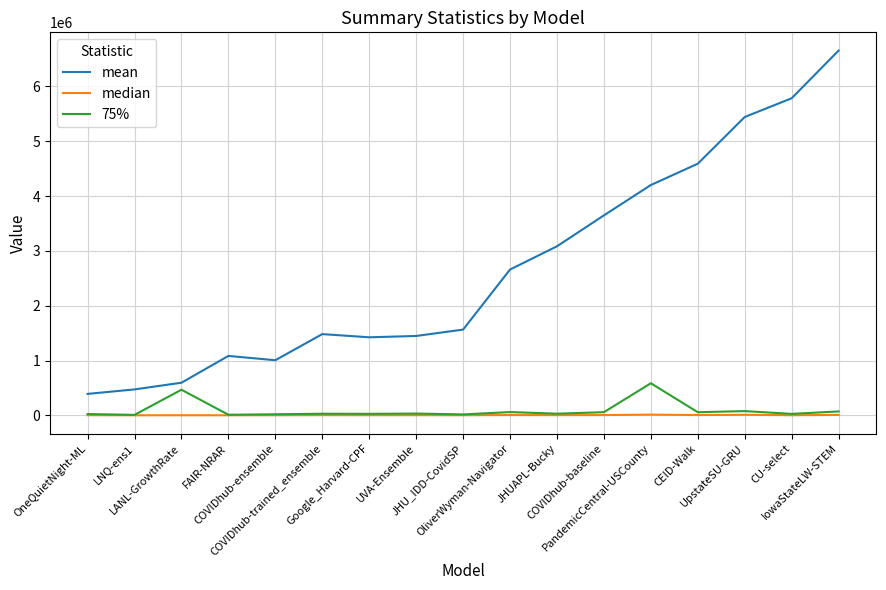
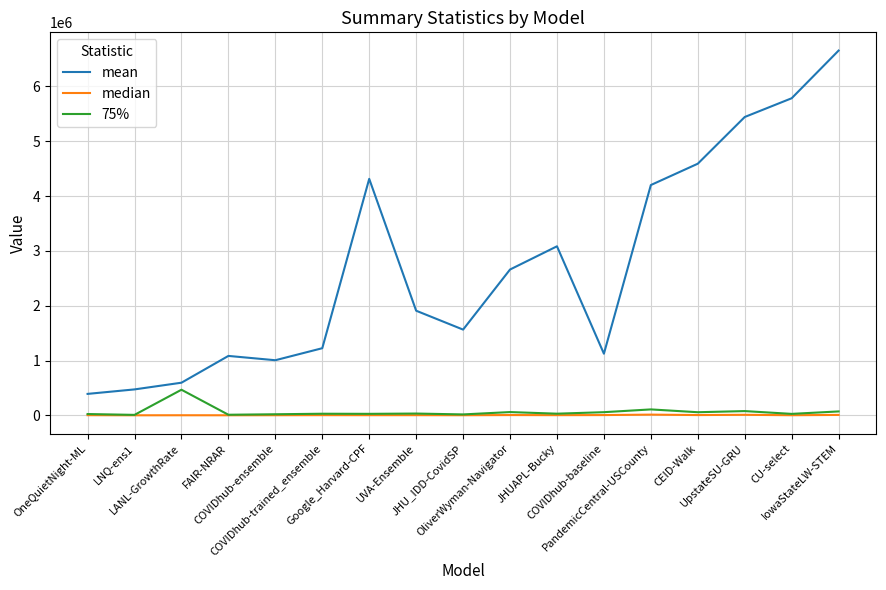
  {
    "mean": {
      "OneQuietNight-ML": 400000,
      "LNQ-ens1": 500000,
      "LANL-GrowthRate": 600000,
      "FAIR-NRAR": 1100000,
      "COVIDhub-ensemble": 1000000,
-     "COVIDhub-trained_ensemble": 1500000,
-     "Google_Harvard-CPF": 1400000,
-     "UVA-Ensemble": 1400000,
+     "COVIDhub-trained_ensemble": 1200000,
+     "Google_Harvard-CPF": 4300000,
+     "UVA-Ensemble": 1900000,
      "JHU_IDD-CovidSP": 1600000,
      "OliverWyman-Navigator": 2700000,
      "JHUAPL-Bucky": 3100000,
-     "COVIDhub-baseline": 3600000,
+     "COVIDhub-baseline": 1100000,
      "PandemicCentral-USCounty": 4200000,
      "CEID-Walk": 4600000,
      "UpstateSU-GRU": 5400000,
      "CU-select": 5800000,
      "IowaStateLW-STEM": 6700000
    },
    "median": {
      "LANL-GrowthRate": 0,
      "OliverWyman-Navigator": 0,
      "COVIDhub-baseline": 0,
      "PandemicCentral-USCounty": 0,
      "CEID-Walk": 0,
      "UpstateSU-GRU": 0,
      "IowaStateLW-STEM": 0
    },
    "75%": {
      "LANL-GrowthRate": 500000,
      "OliverWyman-Navigator": 100000,
      "COVIDhub-baseline": 100000,
-     "PandemicCentral-USCounty": 600000,
+     "PandemicCentral-USCounty": 100000,
      "CEID-Walk": 100000,
      "UpstateSU-GRU": 100000,
      "IowaStateLW-STEM": 100000
    }
  }
